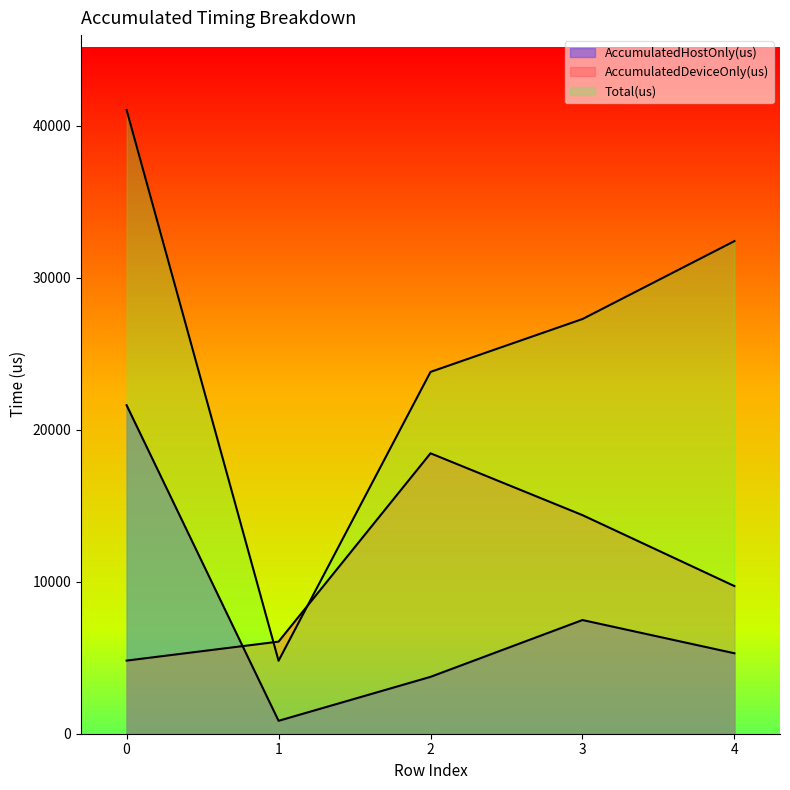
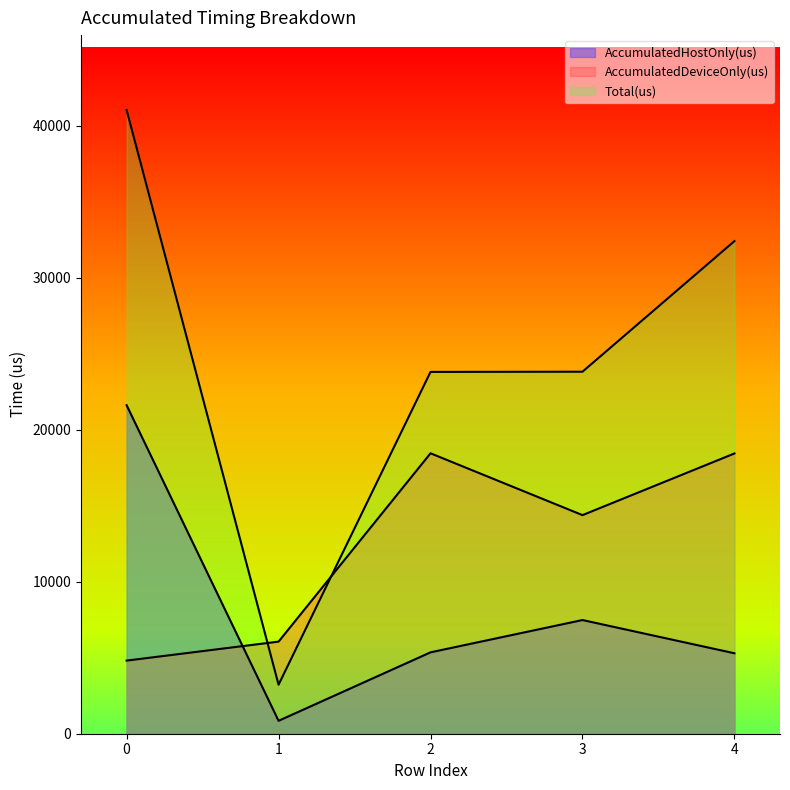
  {
    "AccumulatedHostOnly(us)": {
      "0": 21600,
      "1": 900,
-     "2": 3700,
+     "2": 5400,
      "3": 7500,
      "4": 5300
    },
    "AccumulatedDeviceOnly(us)": {
      "0": 4800,
      "1": 6100,
      "2": 18500,
      "3": 14400,
-     "4": 9700
+     "4": 18400
    },
    "Total(us)": {
      "0": 41100,
-     "1": 4800,
+     "1": 3200,
      "2": 23800,
-     "3": 27300,
+     "3": 23800,
      "4": 32400
    }
  }
